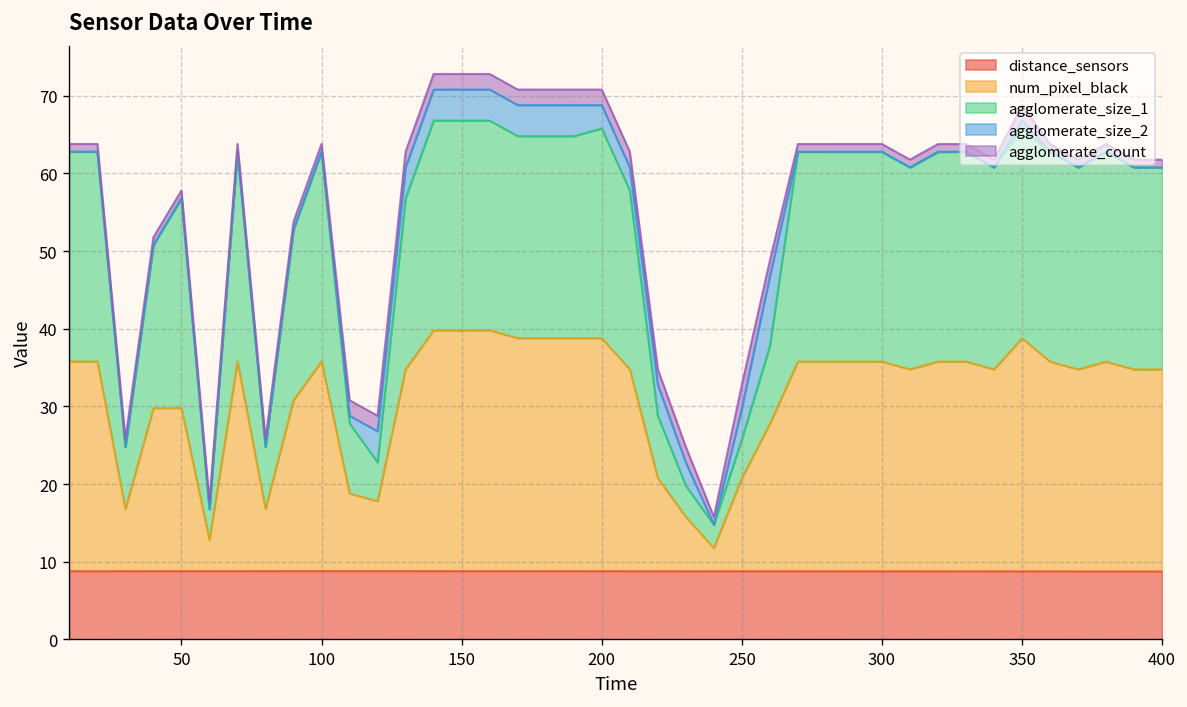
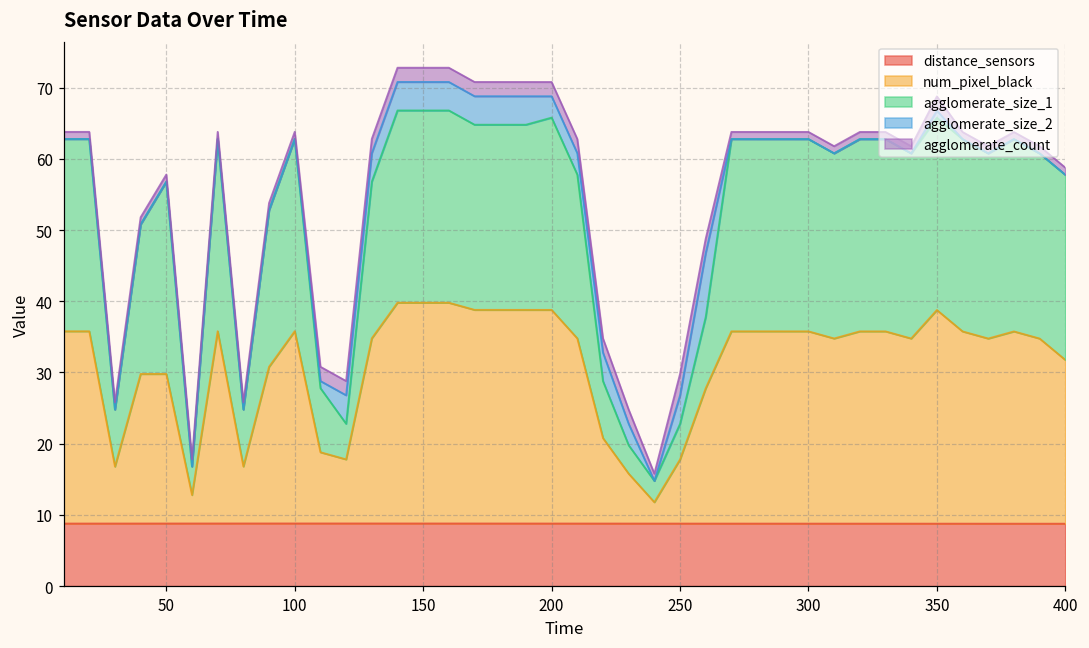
  {
    "distance_sensors": {
      "50": 9,
      "100": 9,
      "150": 9,
      "200": 9,
      "250": 9,
      "300": 9,
      "350": 9,
      "400": 9
    },
    "num_pixel_black": {
      "50": 21,
      "100": 27,
      "150": 31,
      "200": 30,
-     "250": 12,
+     "250": 9,
      "300": 27,
      "350": 30,
-     "400": 26
+     "400": 23
    },
    "agglomerate_size_1": {
      "150": 27,
      "200": 27,
      "250": 5
    },
    "agglomerate_size_2": {
      "150": 4,
      "200": 3,
      "250": 4
    },
    "agglomerate_count": {
      "50": 1,
      "100": 1,
      "150": 2,
      "200": 2,
      "250": 3,
      "300": 1,
      "400": 1
    }
  }
